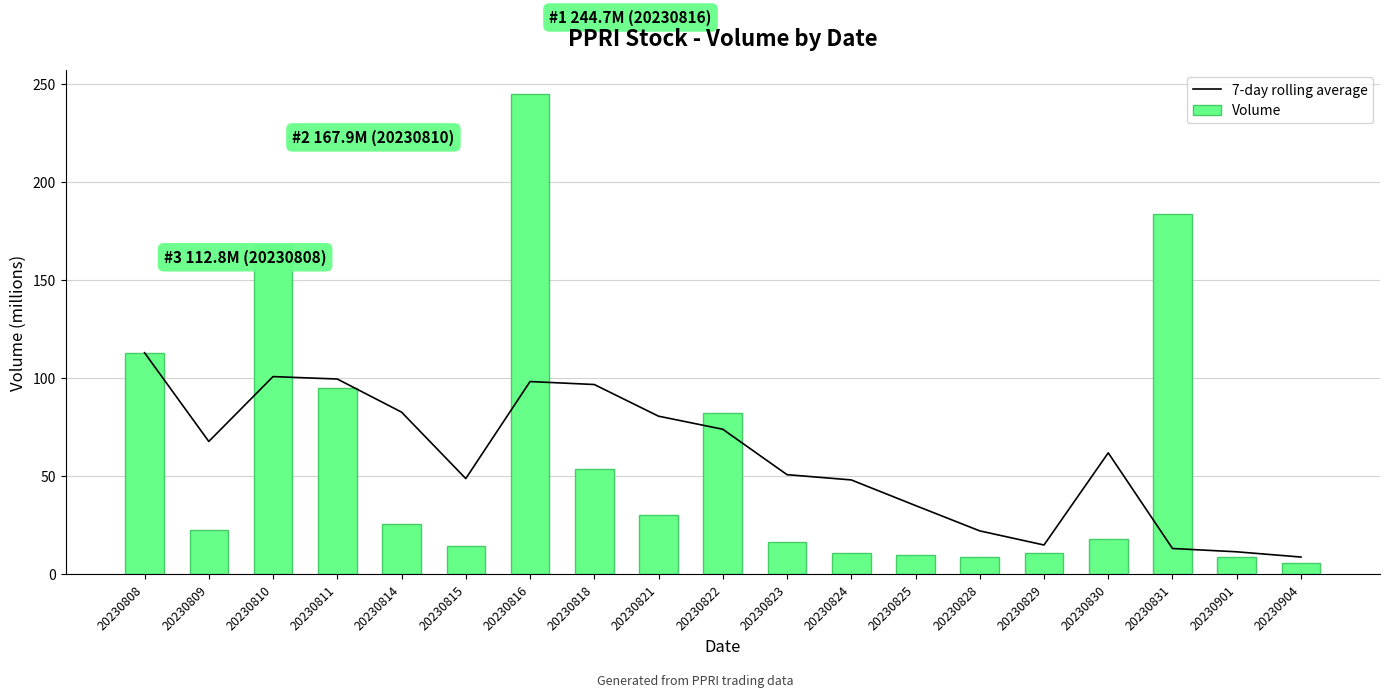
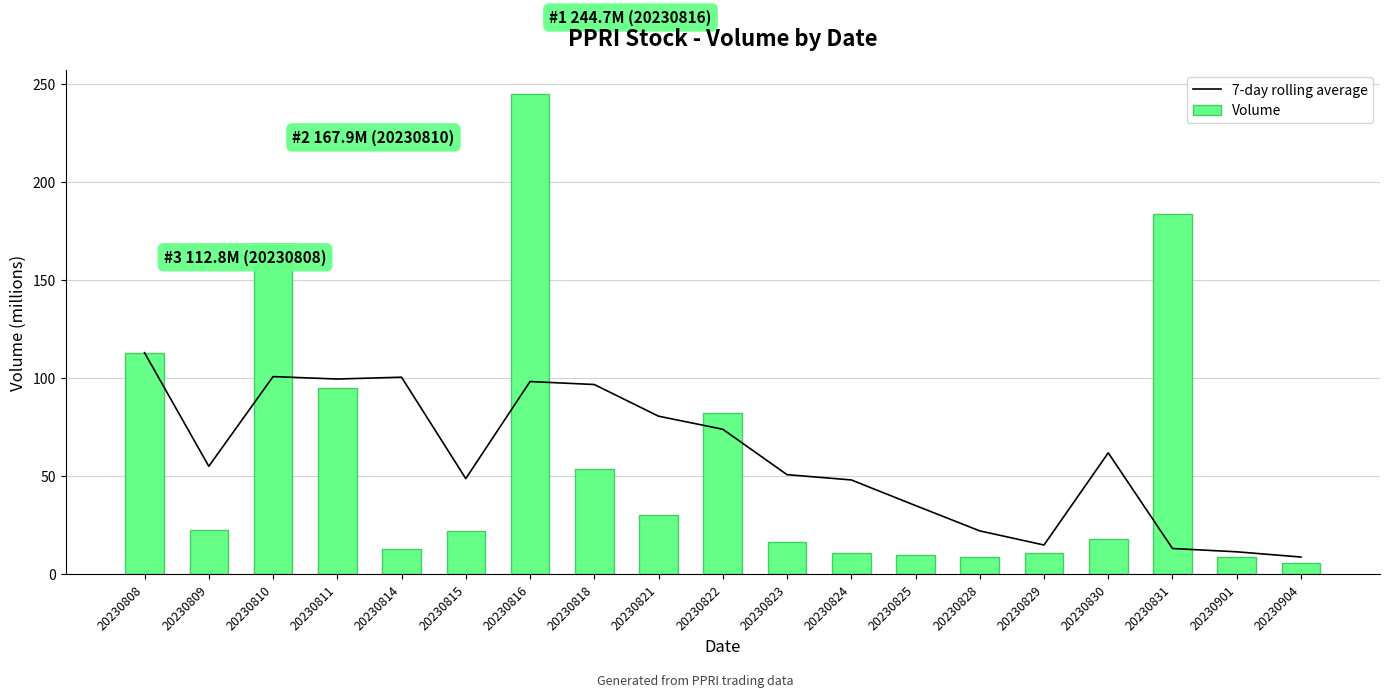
  {
    "7-day rolling average": {
      "20230808": 113,
-     "20230809": 68,
+     "20230809": 55,
      "20230810": 101,
      "20230811": 99,
-     "20230814": 83,
+     "20230814": 100,
      "20230815": 49,
      "20230816": 98,
      "20230818": 97,
      "20230821": 80,
      "20230822": 74,
      "20230823": 51,
      "20230824": 48,
      "20230825": 35,
      "20230828": 22,
      "20230829": 15,
      "20230830": 62,
      "20230831": 13,
      "20230901": 11,
      "20230904": 9
    },
    "Volume": {
      "20230808": 113,
      "20230809": 22,
      "20230811": 95,
-     "20230814": 26,
-     "20230815": 14,
+     "20230814": 13,
+     "20230815": 22,
      "20230816": 245,
      "20230818": 54,
      "20230821": 30,
      "20230822": 82,
      "20230823": 16,
      "20230824": 11,
      "20230825": 10,
      "20230828": 9,
      "20230829": 11,
      "20230830": 18,
      "20230831": 184,
      "20230901": 8,
      "20230904": 6
    }
  }
